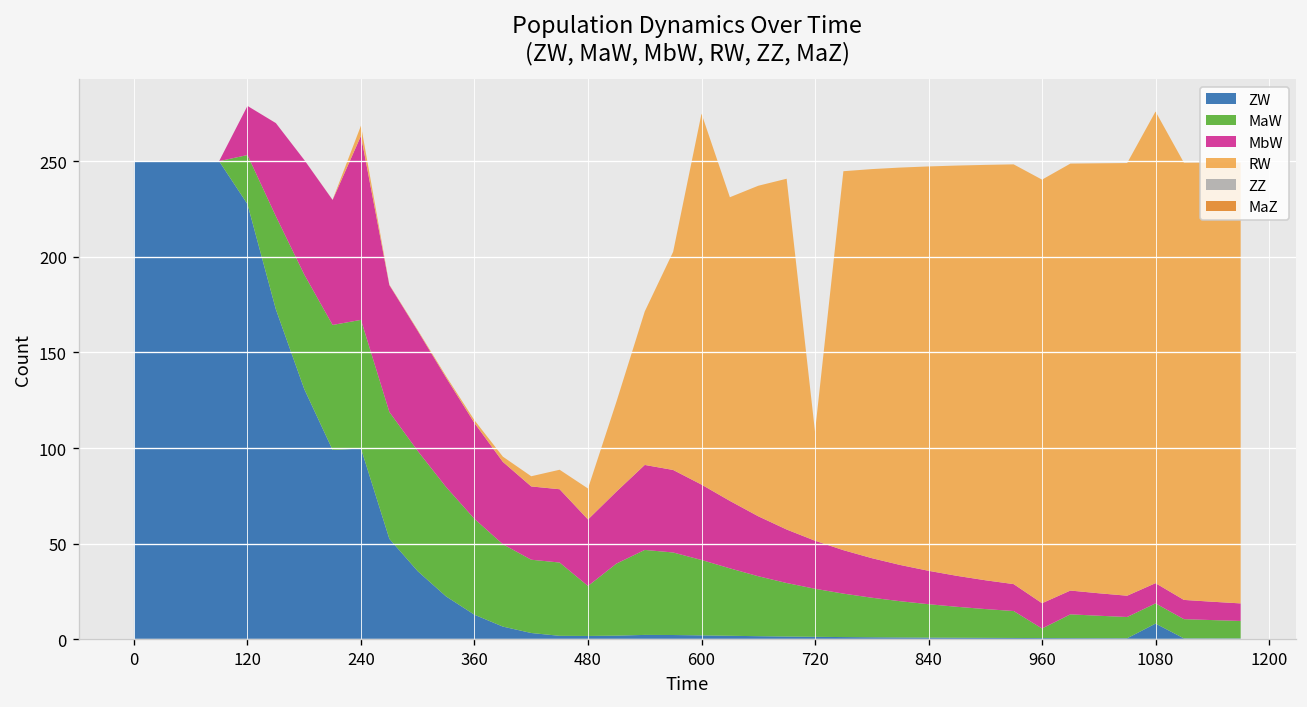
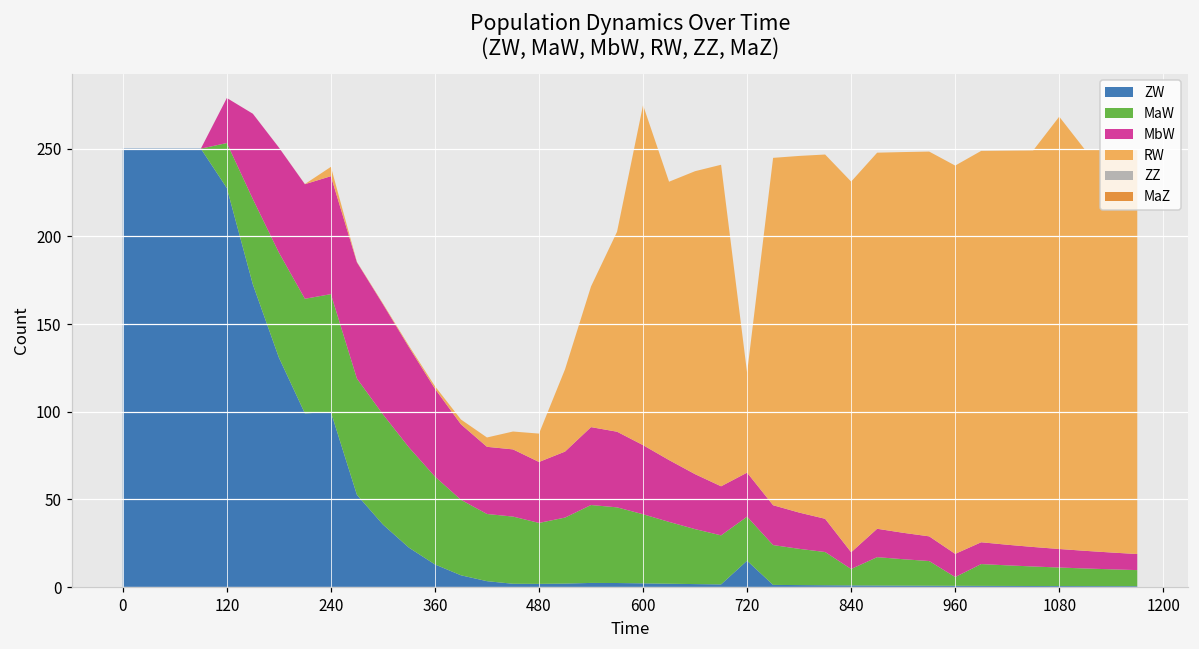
  {
    "ZW": {
      "120": 228,
      "240": 100,
      "360": 13,
      "480": 2,
      "600": 2,
-     "720": 1,
-     "1080": 8
+     "720": 15,
+     "1080": 1
    },
    "MaW": {
      "120": 26,
      "240": 67,
      "360": 50,
-     "480": 26,
+     "480": 35,
      "600": 39,
      "720": 25,
-     "840": 17,
+     "840": 9,
      "960": 5,
      "1080": 11
    },
    "MbW": {
-     "240": 96,
+     "240": 67,
      "480": 35,
      "600": 39,
      "720": 25,
-     "840": 17,
+     "840": 10,
      "960": 13,
      "1080": 11
    }
  }
